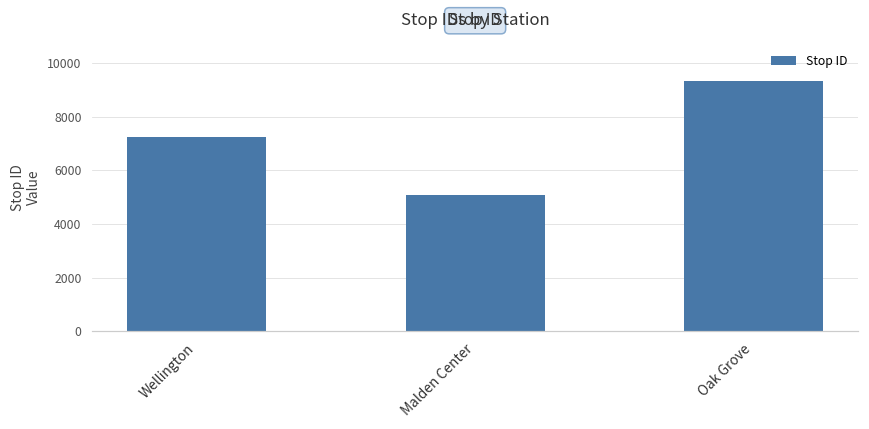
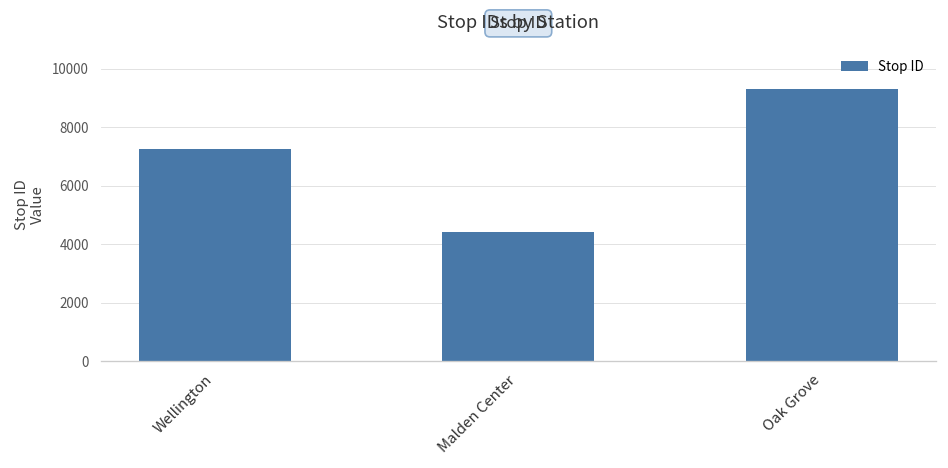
  {
    "Wellington": 7300,
-   "Malden Center": 5100,
+   "Malden Center": 4400,
    "Oak Grove": 9300
  }
